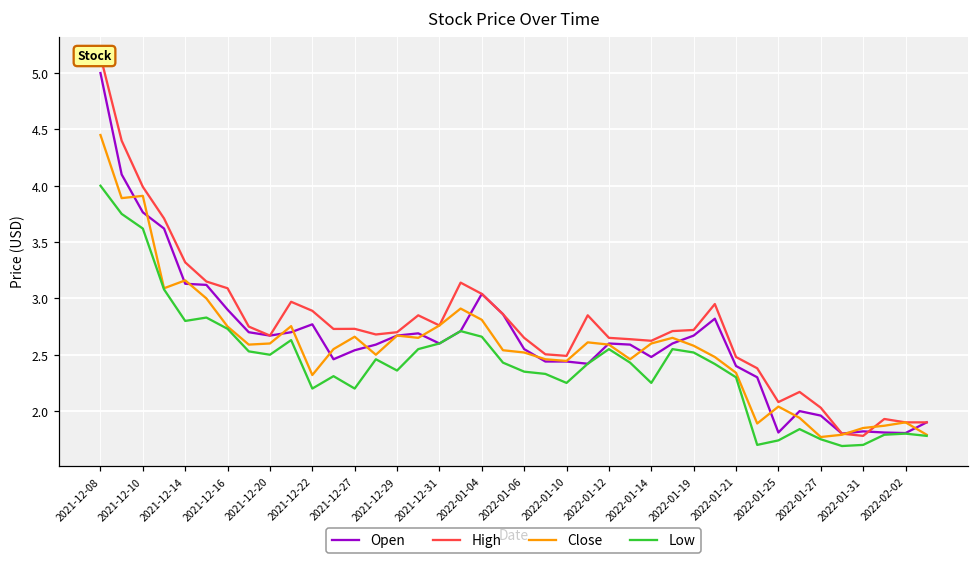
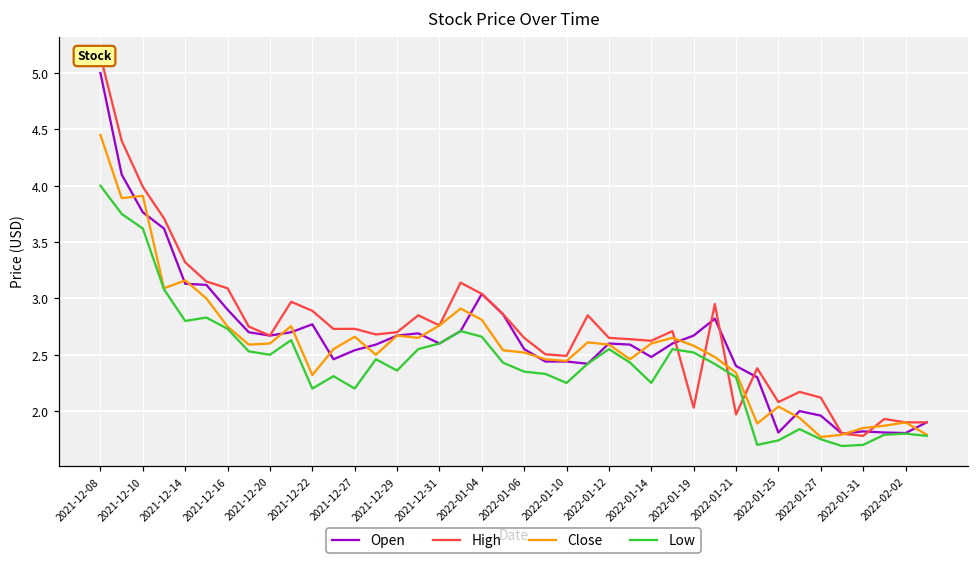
  {
    "Open": {
      "2021-12-08": 5.00,
      "2021-12-10": 3.76,
      "2021-12-14": 3.13,
      "2021-12-16": 2.90,
      "2021-12-22": 2.77,
      "2021-12-27": 2.54,
      "2022-01-06": 2.55,
      "2022-01-14": 2.48,
      "2022-01-19": 2.67,
      "2022-01-21": 2.40,
      "2022-01-25": 1.81,
      "2022-01-27": 1.96,
      "2022-01-31": 1.82
    },
    "High": {
      "2021-12-10": 3.99,
      "2021-12-14": 3.32,
      "2021-12-16": 3.09,
      "2021-12-22": 2.89,
      "2021-12-27": 2.73,
      "2021-12-29": 2.70,
      "2022-01-06": 2.65,
      "2022-01-10": 2.49,
      "2022-01-12": 2.65,
-     "2022-01-19": 2.72,
-     "2022-01-21": 2.48,
+     "2022-01-19": 2.03,
+     "2022-01-21": 1.97,
      "2022-01-25": 2.08,
-     "2022-01-27": 2.03,
+     "2022-01-27": 2.12,
      "2022-01-31": 1.78
    },
    "Close": {
      "2021-12-08": 4.45,
      "2021-12-10": 3.91,
      "2021-12-14": 3.16,
      "2021-12-20": 2.60,
      "2021-12-22": 2.32,
      "2021-12-27": 2.66,
      "2022-01-04": 2.81,
      "2022-01-06": 2.52,
      "2022-01-19": 2.58,
      "2022-01-21": 2.34,
      "2022-01-25": 2.04,
      "2022-01-31": 1.85
    },
    "Low": {
      "2021-12-08": 4.00,
      "2021-12-10": 3.62,
      "2021-12-14": 2.80,
      "2021-12-20": 2.50,
      "2021-12-22": 2.20,
      "2021-12-27": 2.20,
      "2021-12-29": 2.36,
      "2022-01-04": 2.66,
      "2022-01-06": 2.35,
      "2022-01-10": 2.25,
      "2022-01-12": 2.55,
      "2022-01-14": 2.25,
      "2022-01-19": 2.52,
      "2022-01-21": 2.30,
      "2022-01-25": 1.74,
      "2022-01-31": 1.70
    }
  }
